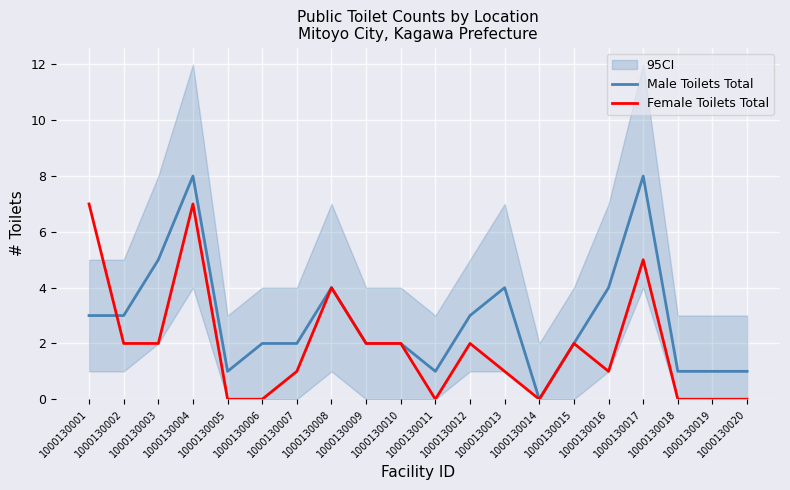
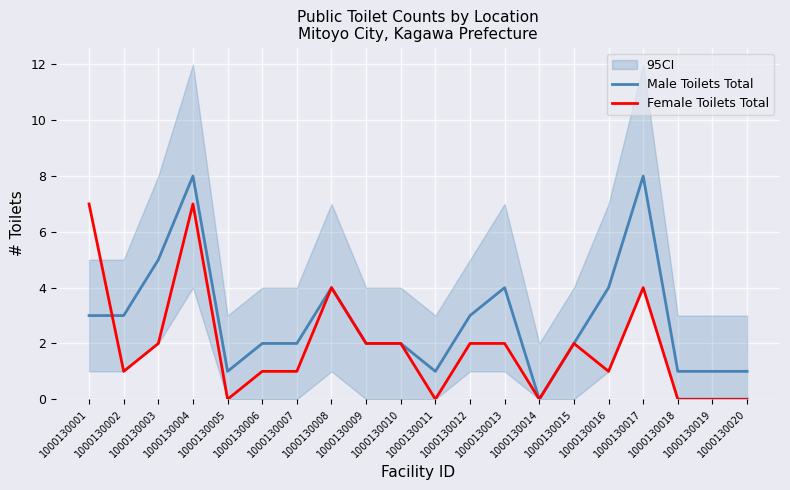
  {
    "Female Toilets Total": {
      "1000130001": 7,
-     "1000130002": 2,
+     "1000130002": 1,
      "1000130003": 2,
      "1000130004": 7,
      "1000130005": 0,
-     "1000130006": 0,
+     "1000130006": 1,
      "1000130007": 1,
      "1000130011": 0,
      "1000130012": 2,
-     "1000130013": 1,
+     "1000130013": 2,
      "1000130016": 1,
-     "1000130017": 5,
+     "1000130017": 4,
      "1000130018": 0,
      "1000130019": 0,
      "1000130020": 0
    }
  }
